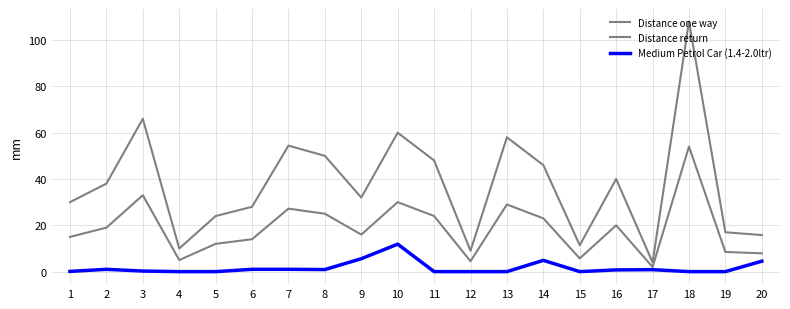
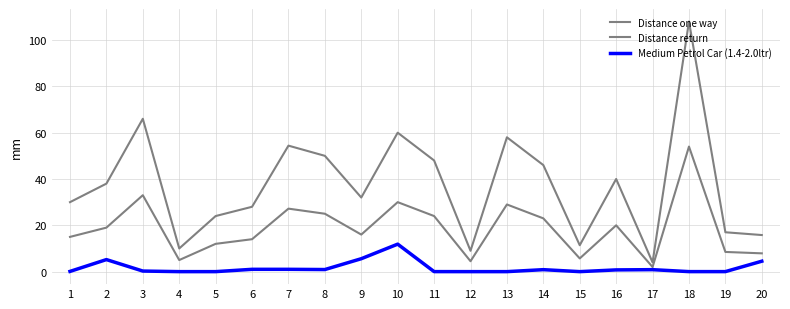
  {
    "Medium Petrol Car (1.4-2.0ltr)": {
      "1": 0,
-     "2": 1,
+     "2": 5,
      "3": 0,
      "4": 0,
      "5": 0,
      "6": 1,
      "7": 1,
      "8": 1,
      "9": 6,
      "10": 12,
      "11": 0,
      "12": 0,
      "13": 0,
-     "14": 5,
+     "14": 1,
      "15": 0,
      "16": 1,
      "17": 1,
      "18": 0,
      "19": 0,
      "20": 5
    }
  }
